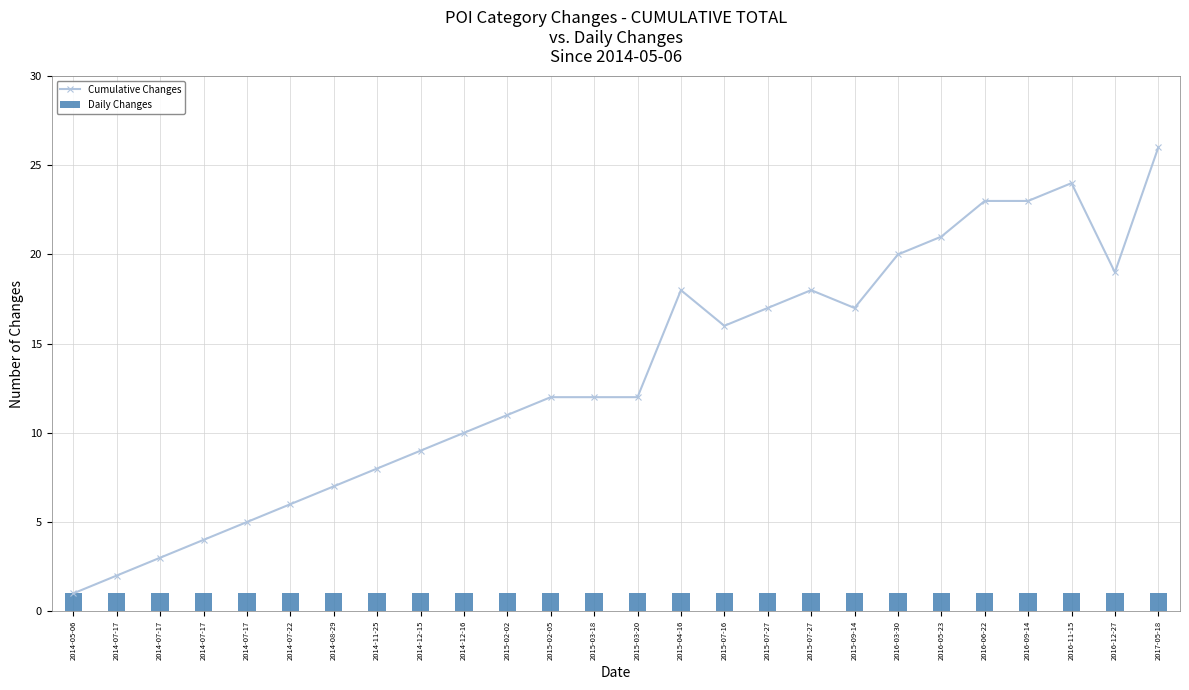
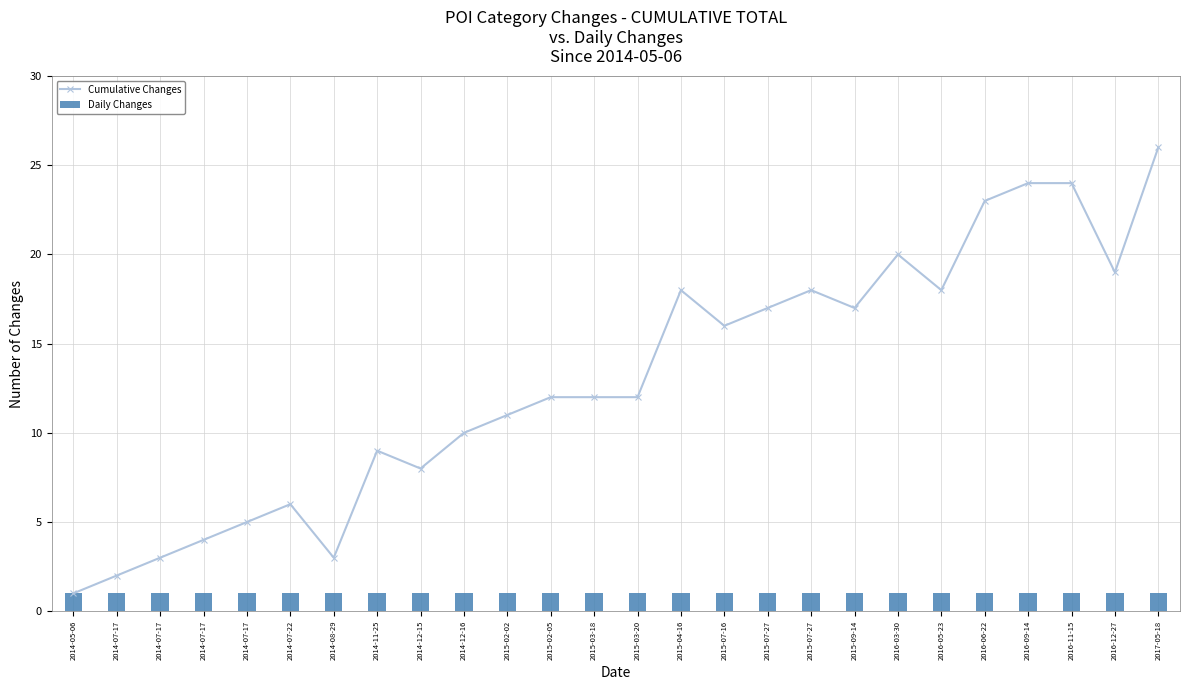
  {
    "Daily Changes": {
      "2014-05-06": 1,
      "2014-07-22": 1,
      "2014-08-29": 1,
      "2014-11-25": 1,
      "2014-12-15": 1,
      "2014-12-16": 1,
      "2015-02-02": 1,
      "2015-02-05": 1,
      "2015-03-18": 1,
      "2015-03-20": 1,
      "2015-04-16": 1,
      "2015-07-16": 1,
      "2015-09-14": 1,
      "2016-03-30": 1,
      "2016-05-23": 1,
      "2016-06-22": 1,
      "2016-09-14": 1,
      "2016-11-15": 1,
      "2016-12-27": 1,
      "2017-05-18": 1
    },
    "Cumulative Changes": {
      "2014-05-06": 1,
      "2014-07-22": 6,
-     "2014-08-29": 7,
-     "2014-11-25": 8,
-     "2014-12-15": 9,
+     "2014-08-29": 3,
+     "2014-11-25": 9,
+     "2014-12-15": 8,
      "2014-12-16": 10,
      "2015-02-02": 11,
      "2015-02-05": 12,
      "2015-03-18": 12,
      "2015-03-20": 12,
      "2015-04-16": 18,
      "2015-07-16": 16,
      "2015-09-14": 17,
      "2016-03-30": 20,
-     "2016-05-23": 21,
+     "2016-05-23": 18,
      "2016-06-22": 23,
-     "2016-09-14": 23,
+     "2016-09-14": 24,
      "2016-11-15": 24,
      "2016-12-27": 19,
      "2017-05-18": 26
    }
  }
